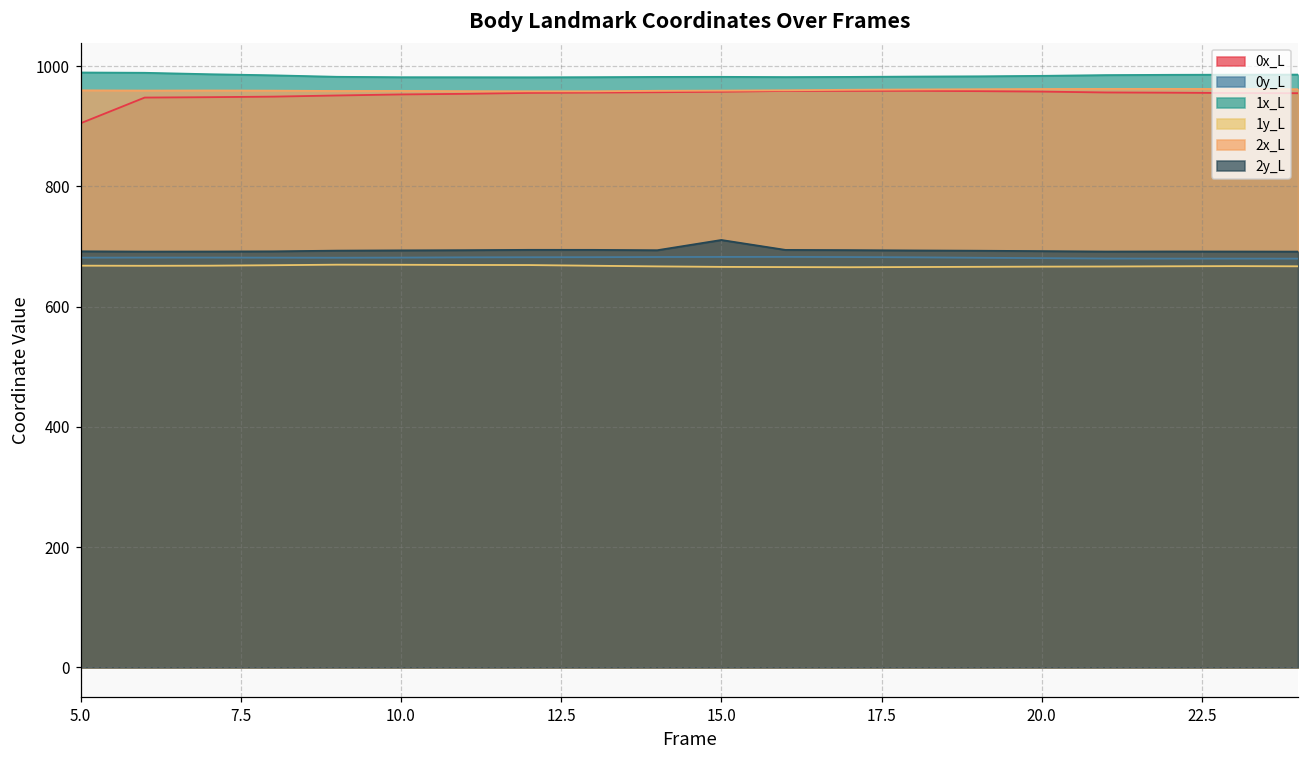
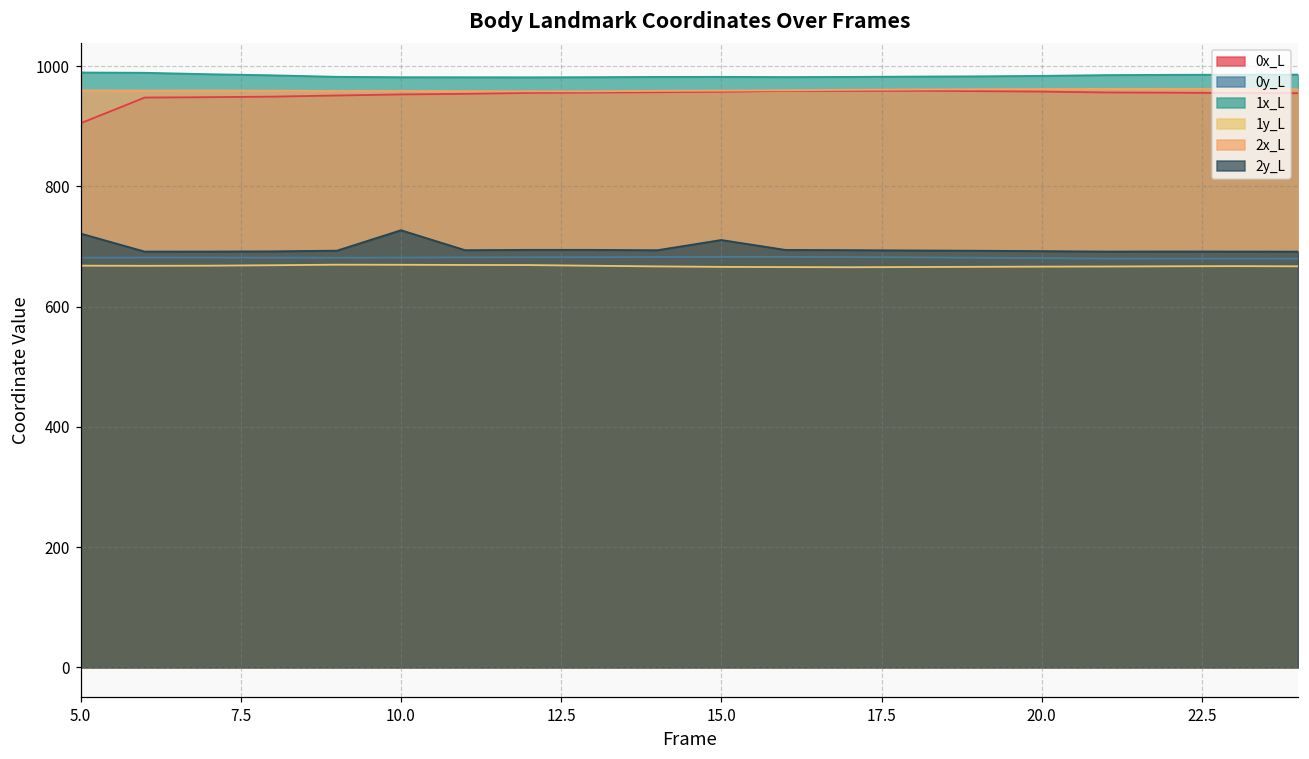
  {
    "0x_L": {
      "5.0": 910,
      "10.0": 950
    },
    "2y_L": {
-     "5.0": 690,
-     "10.0": 690,
+     "5.0": 720,
+     "10.0": 730,
      "15.0": 710,
      "20.0": 690
    }
  }
